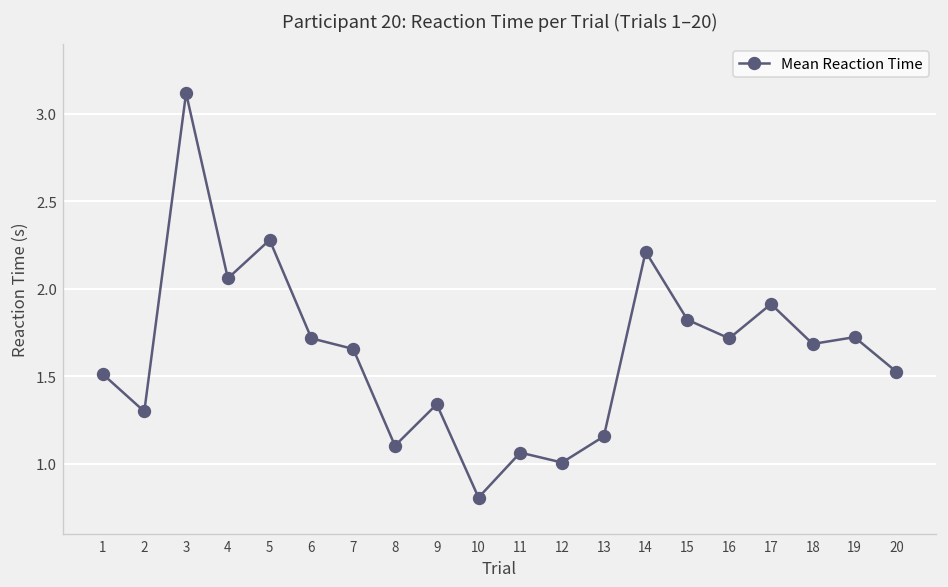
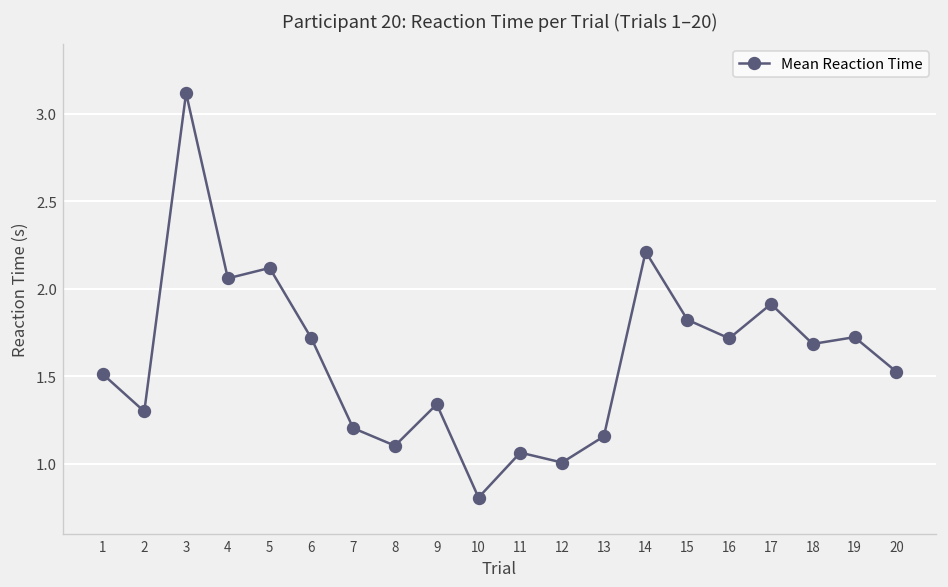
  {
    "1": 1.51,
    "2": 1.30,
    "3": 3.12,
    "4": 2.06,
-   "5": 2.28,
+   "5": 2.12,
    "6": 1.72,
-   "7": 1.66,
+   "7": 1.20,
    "8": 1.10,
    "9": 1.34,
    "10": 0.81,
    "11": 1.06,
    "12": 1.01,
    "13": 1.16,
    "14": 2.21,
    "15": 1.82,
    "16": 1.72,
    "17": 1.91,
    "18": 1.68,
    "19": 1.72,
    "20": 1.53
  }
